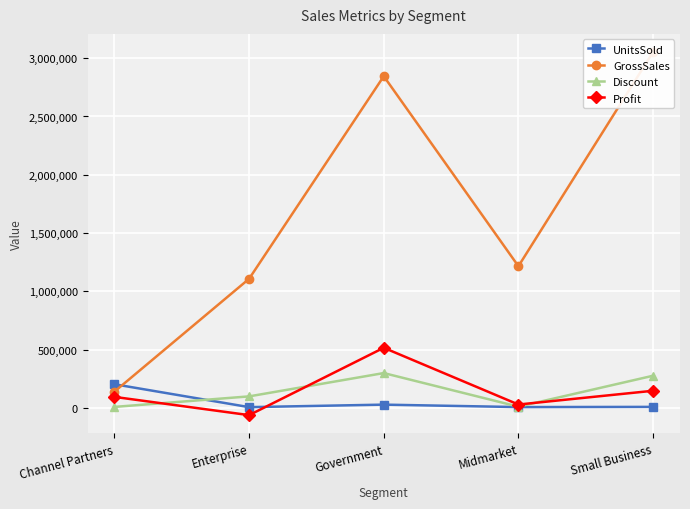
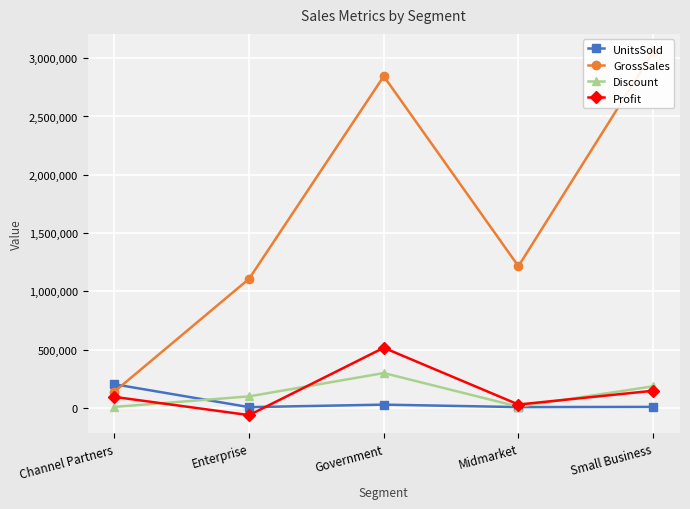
  {
    "UnitsSold": {
      "Channel Partners": "200,000",
      "Enterprise": "10,000",
      "Government": "30,000",
      "Small Business": "10,000"
    },
    "GrossSales": {
      "Channel Partners": "140,000",
      "Enterprise": "1,110,000",
      "Government": "2,850,000",
      "Midmarket": "1,220,000"
    },
    "Discount": {
      "Channel Partners": "10,000",
      "Enterprise": "100,000",
      "Government": "300,000",
-     "Small Business": "280,000"
+     "Small Business": "190,000"
    },
    "Profit": {
      "Channel Partners": "100,000",
      "Enterprise": "-60,000",
      "Government": "520,000",
      "Small Business": "150,000"
    }
  }
